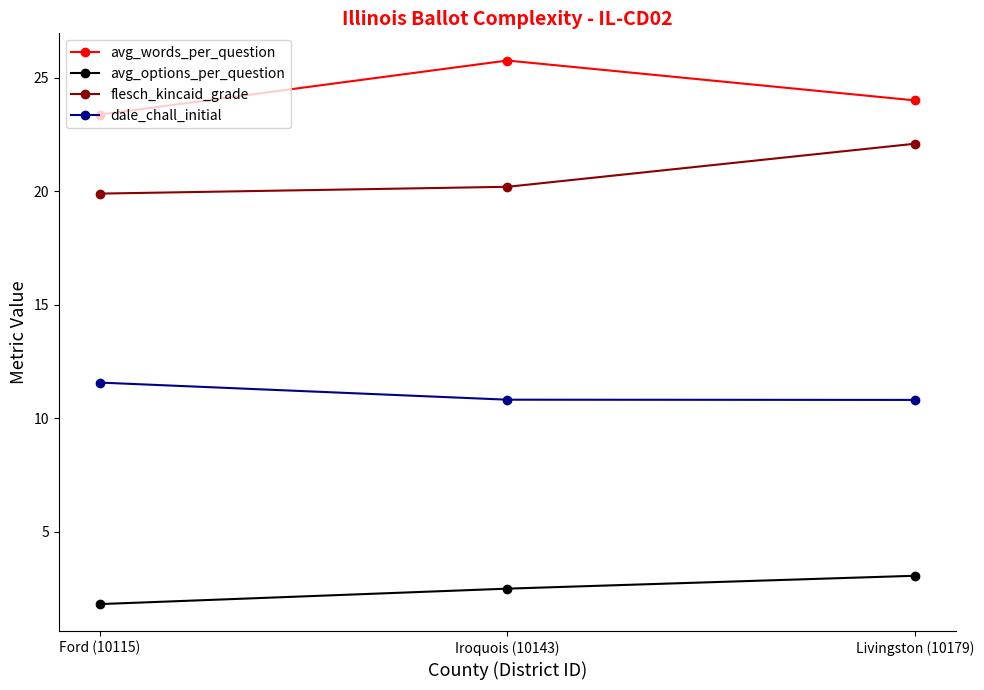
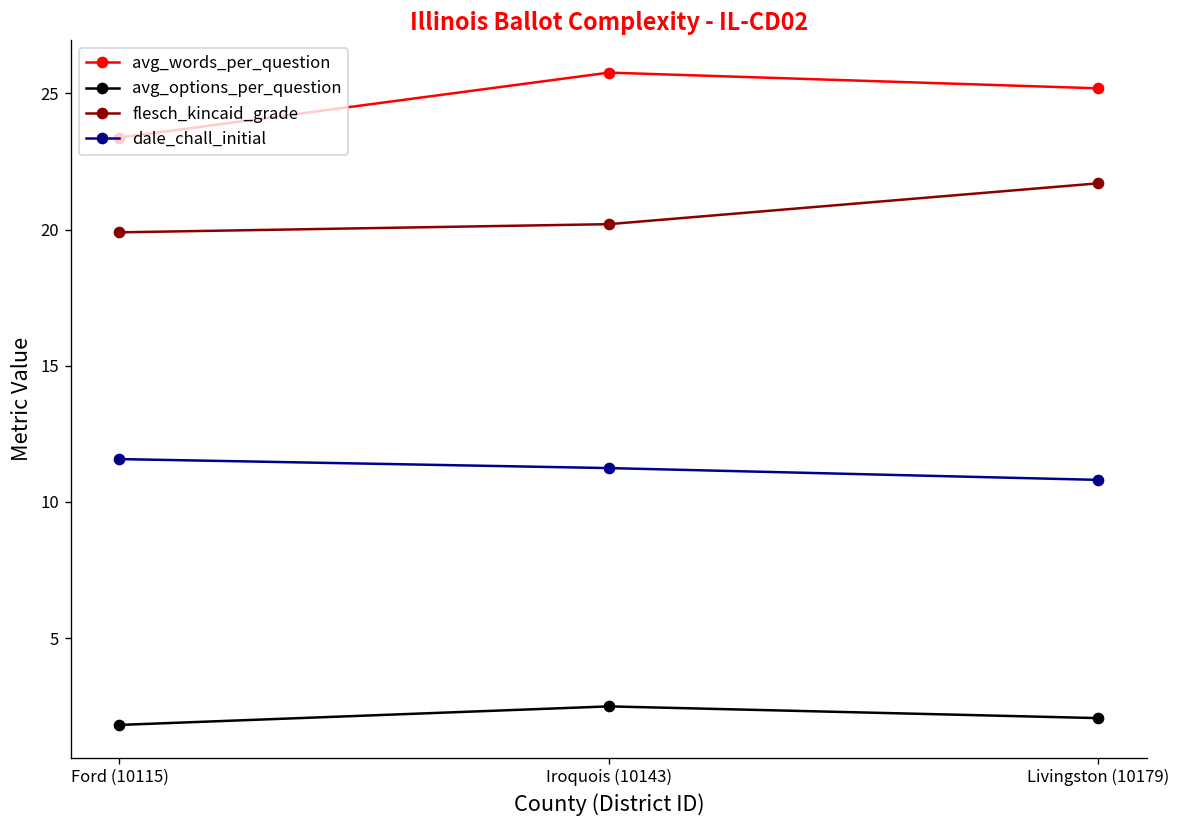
  {
    "avg_words_per_question": {
      "Iroquois (10143)": 25.8,
-     "Livingston (10179)": 24.0
+     "Livingston (10179)": 25.2
    },
    "avg_options_per_question": {
      "Ford (10115)": 1.8,
      "Iroquois (10143)": 2.5,
-     "Livingston (10179)": 3.1
+     "Livingston (10179)": 2.1
    },
    "flesch_kincaid_grade": {
      "Ford (10115)": 19.9,
      "Iroquois (10143)": 20.2,
-     "Livingston (10179)": 22.1
+     "Livingston (10179)": 21.7
    },
    "dale_chall_initial": {
      "Ford (10115)": 11.6,
-     "Iroquois (10143)": 10.8,
+     "Iroquois (10143)": 11.2,
      "Livingston (10179)": 10.8
    }
  }
